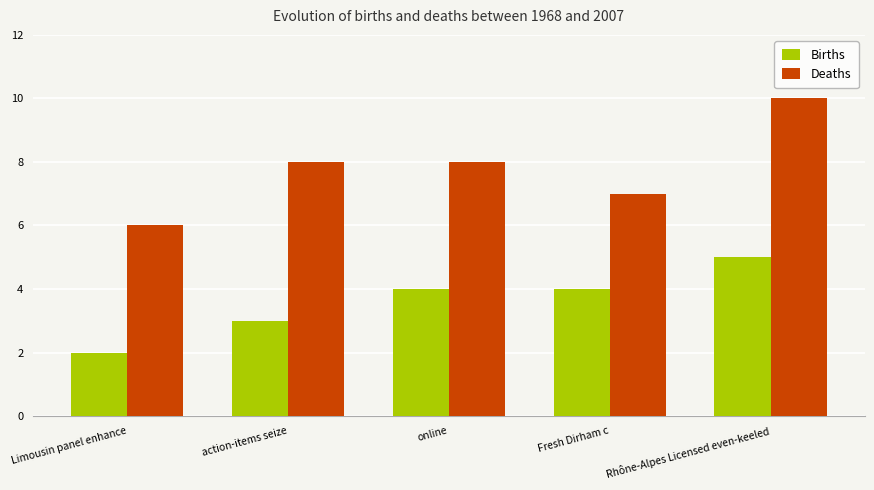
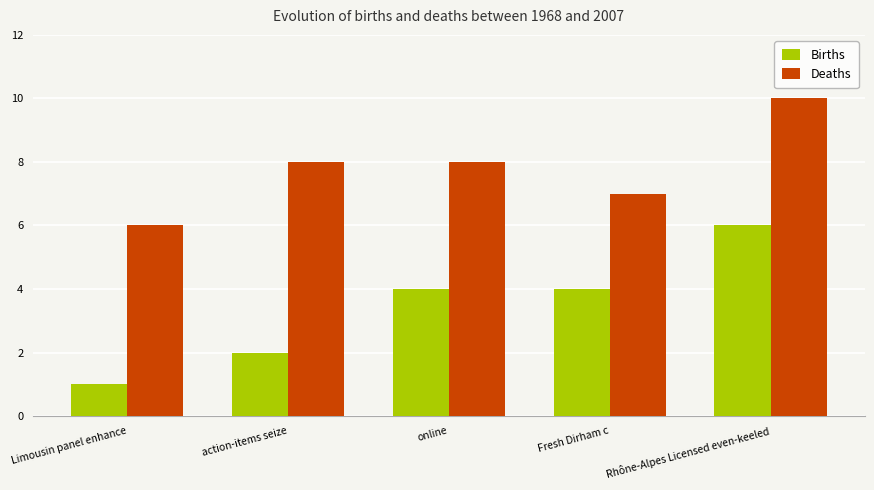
  {
    "Births": {
-     "Limousin panel enhance": 2,
-     "action-items seize": 3,
+     "Limousin panel enhance": 1,
+     "action-items seize": 2,
      "online": 4,
      "Fresh Dirham c": 4,
-     "Rhône-Alpes Licensed even-keeled": 5
+     "Rhône-Alpes Licensed even-keeled": 6
    },
    "Deaths": {
      "Limousin panel enhance": 6,
      "action-items seize": 8,
      "online": 8,
      "Fresh Dirham c": 7,
      "Rhône-Alpes Licensed even-keeled": 10
    }
  }
